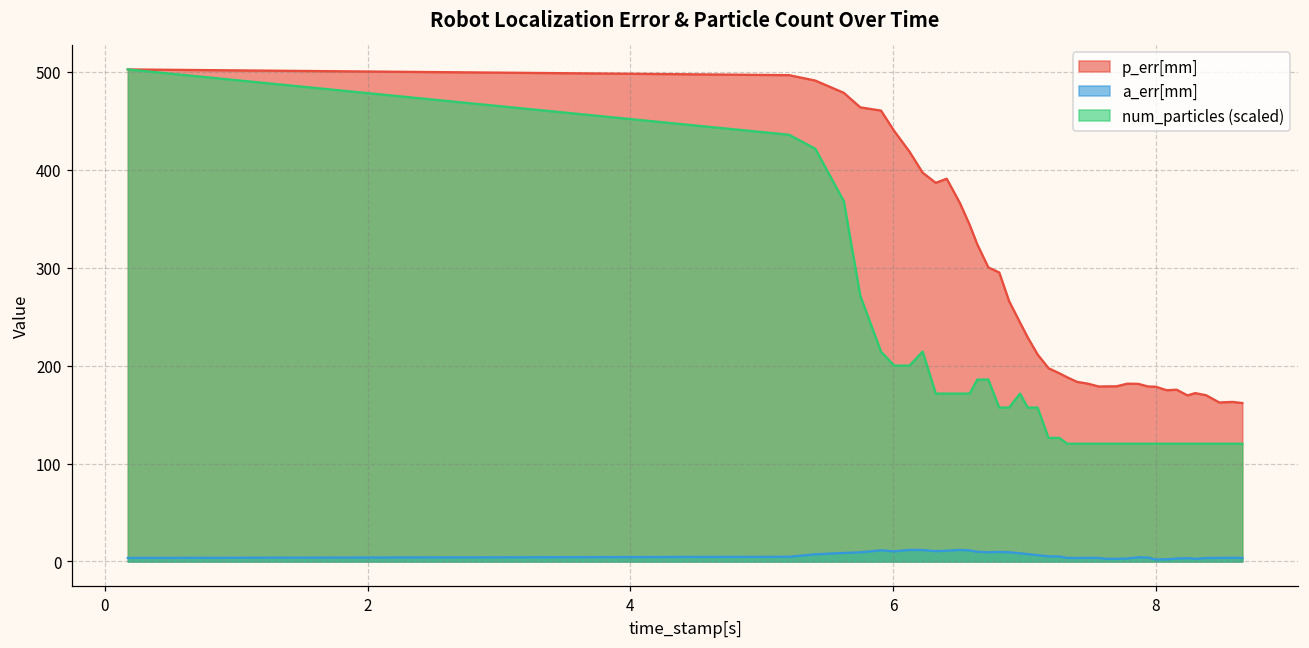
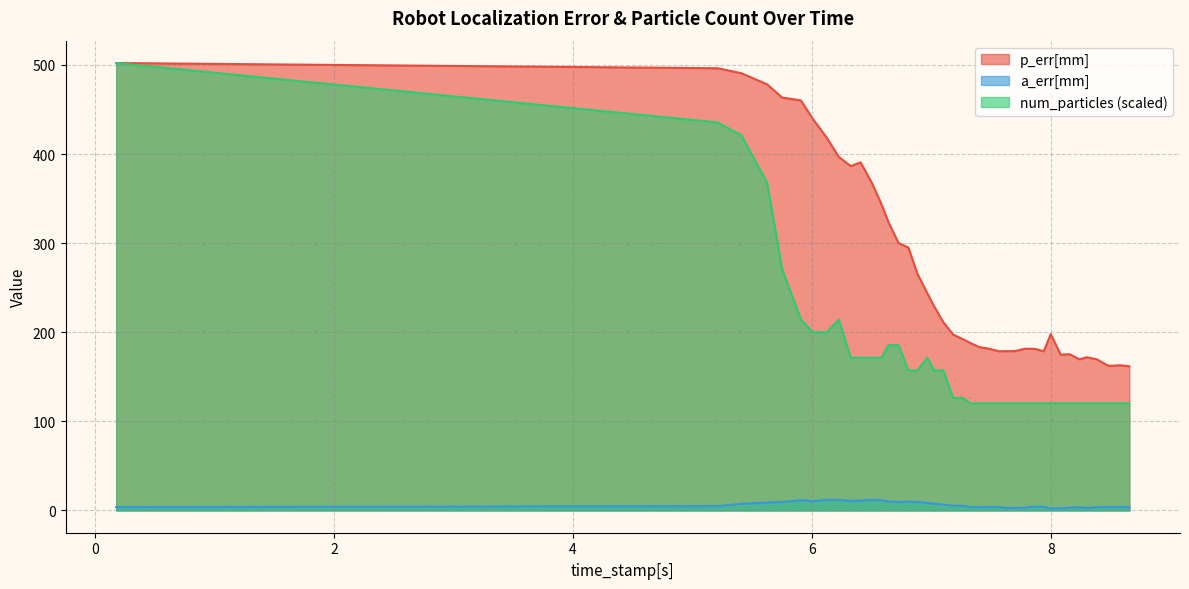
  {
    "p_err[mm]": {
-     "8": 180
+     "8": 200
    },
    "a_err[mm]": {
      "8": 0
    },
    "num_particles (scaled)": {
      "8": 120
    }
  }
